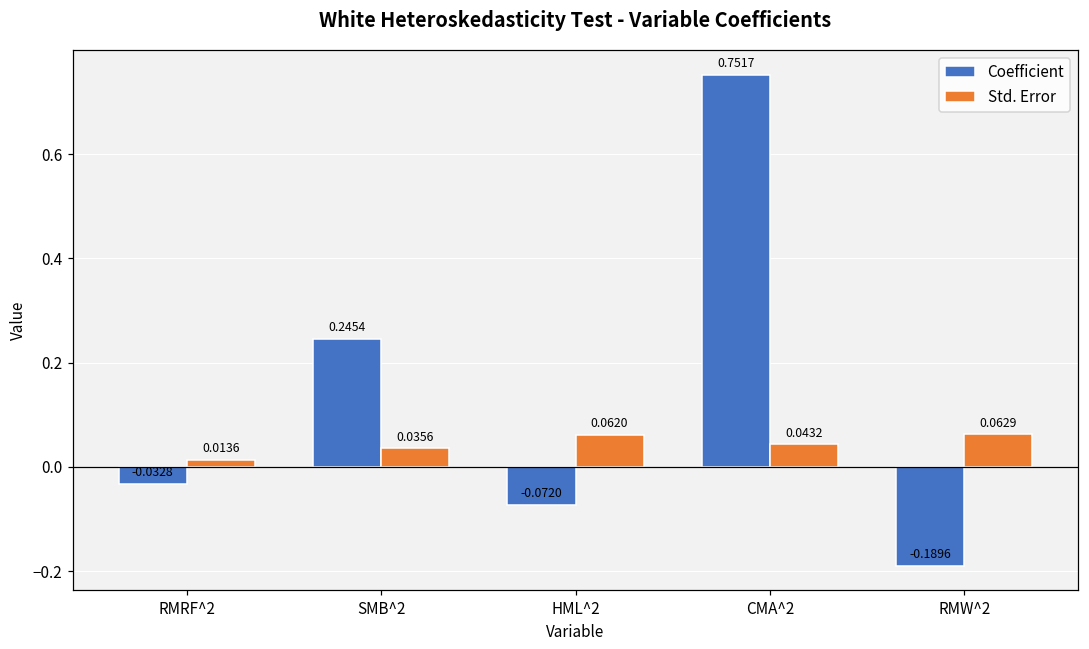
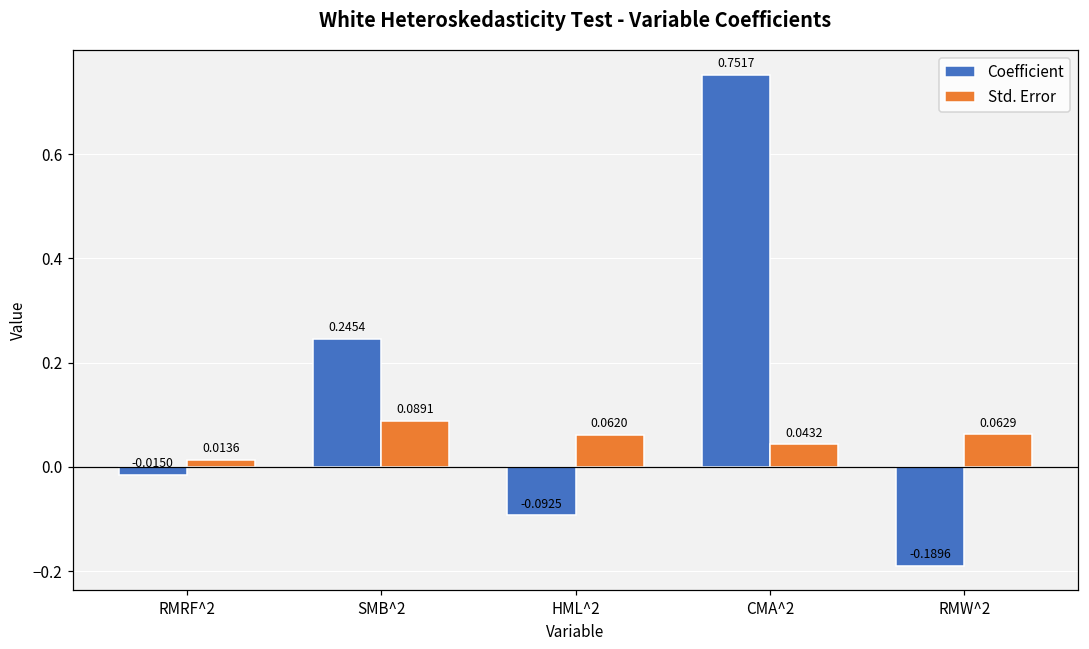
  {
    "Coefficient": {
-     "RMRF^2": -0.0328,
+     "RMRF^2": -0.0150,
      "SMB^2": 0.2454,
-     "HML^2": -0.0720,
+     "HML^2": -0.0925,
      "CMA^2": 0.7517,
      "RMW^2": -0.1896
    },
    "Std. Error": {
      "RMRF^2": 0.0136,
-     "SMB^2": 0.0356,
+     "SMB^2": 0.0891,
      "HML^2": 0.0620,
      "CMA^2": 0.0432,
      "RMW^2": 0.0629
    }
  }
